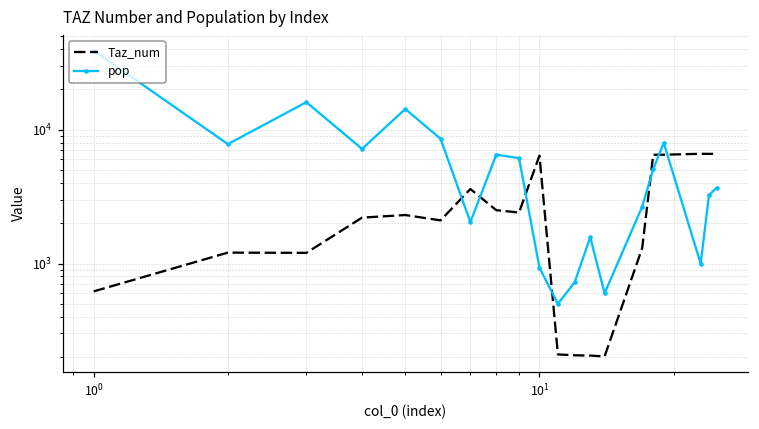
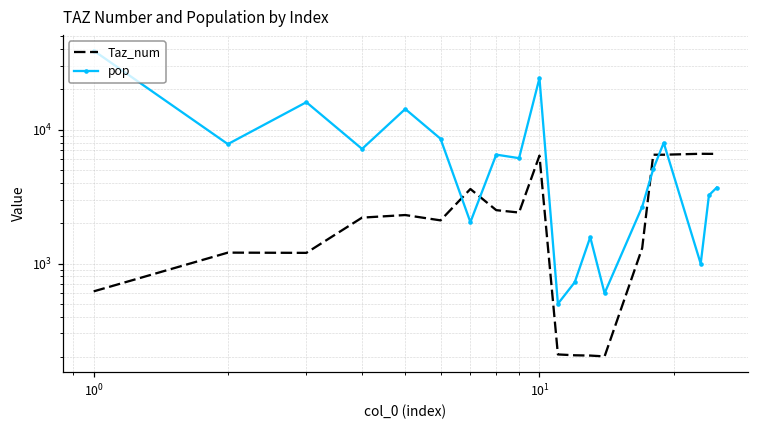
  {
    "Taz_num": {
      "10^0": 600,
      "10^1": 6000
    },
    "pop": {
-     "10^1": 900
+     "10^1": 24000
    }
  }
